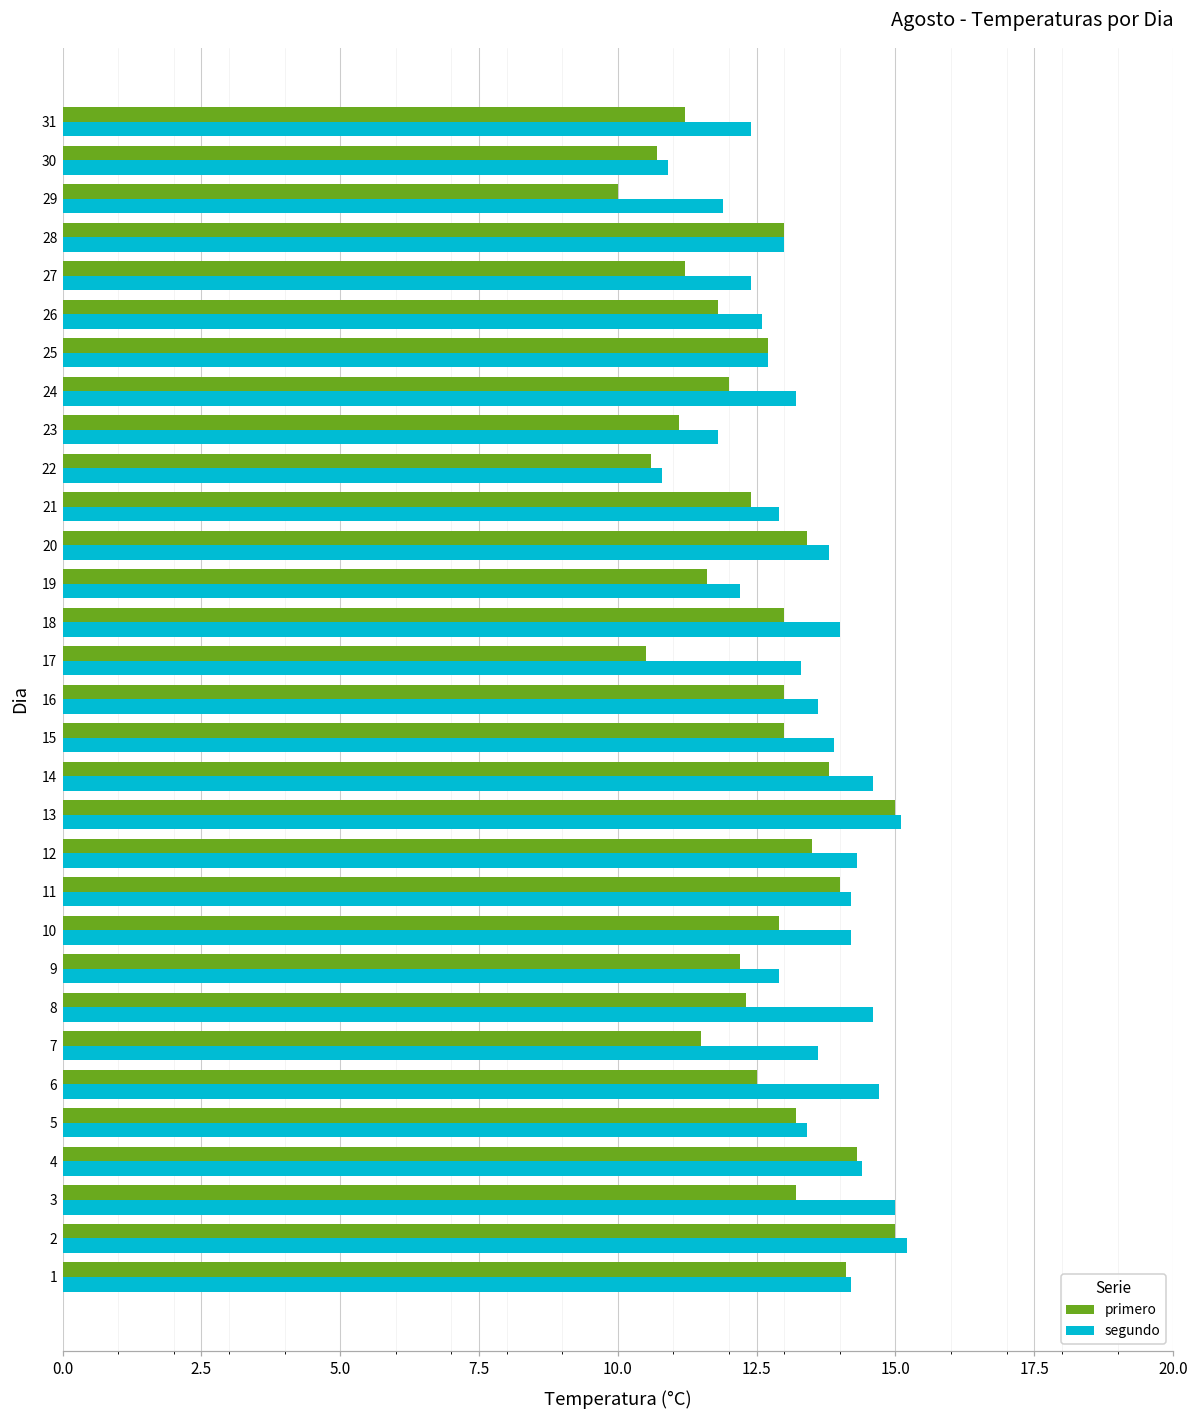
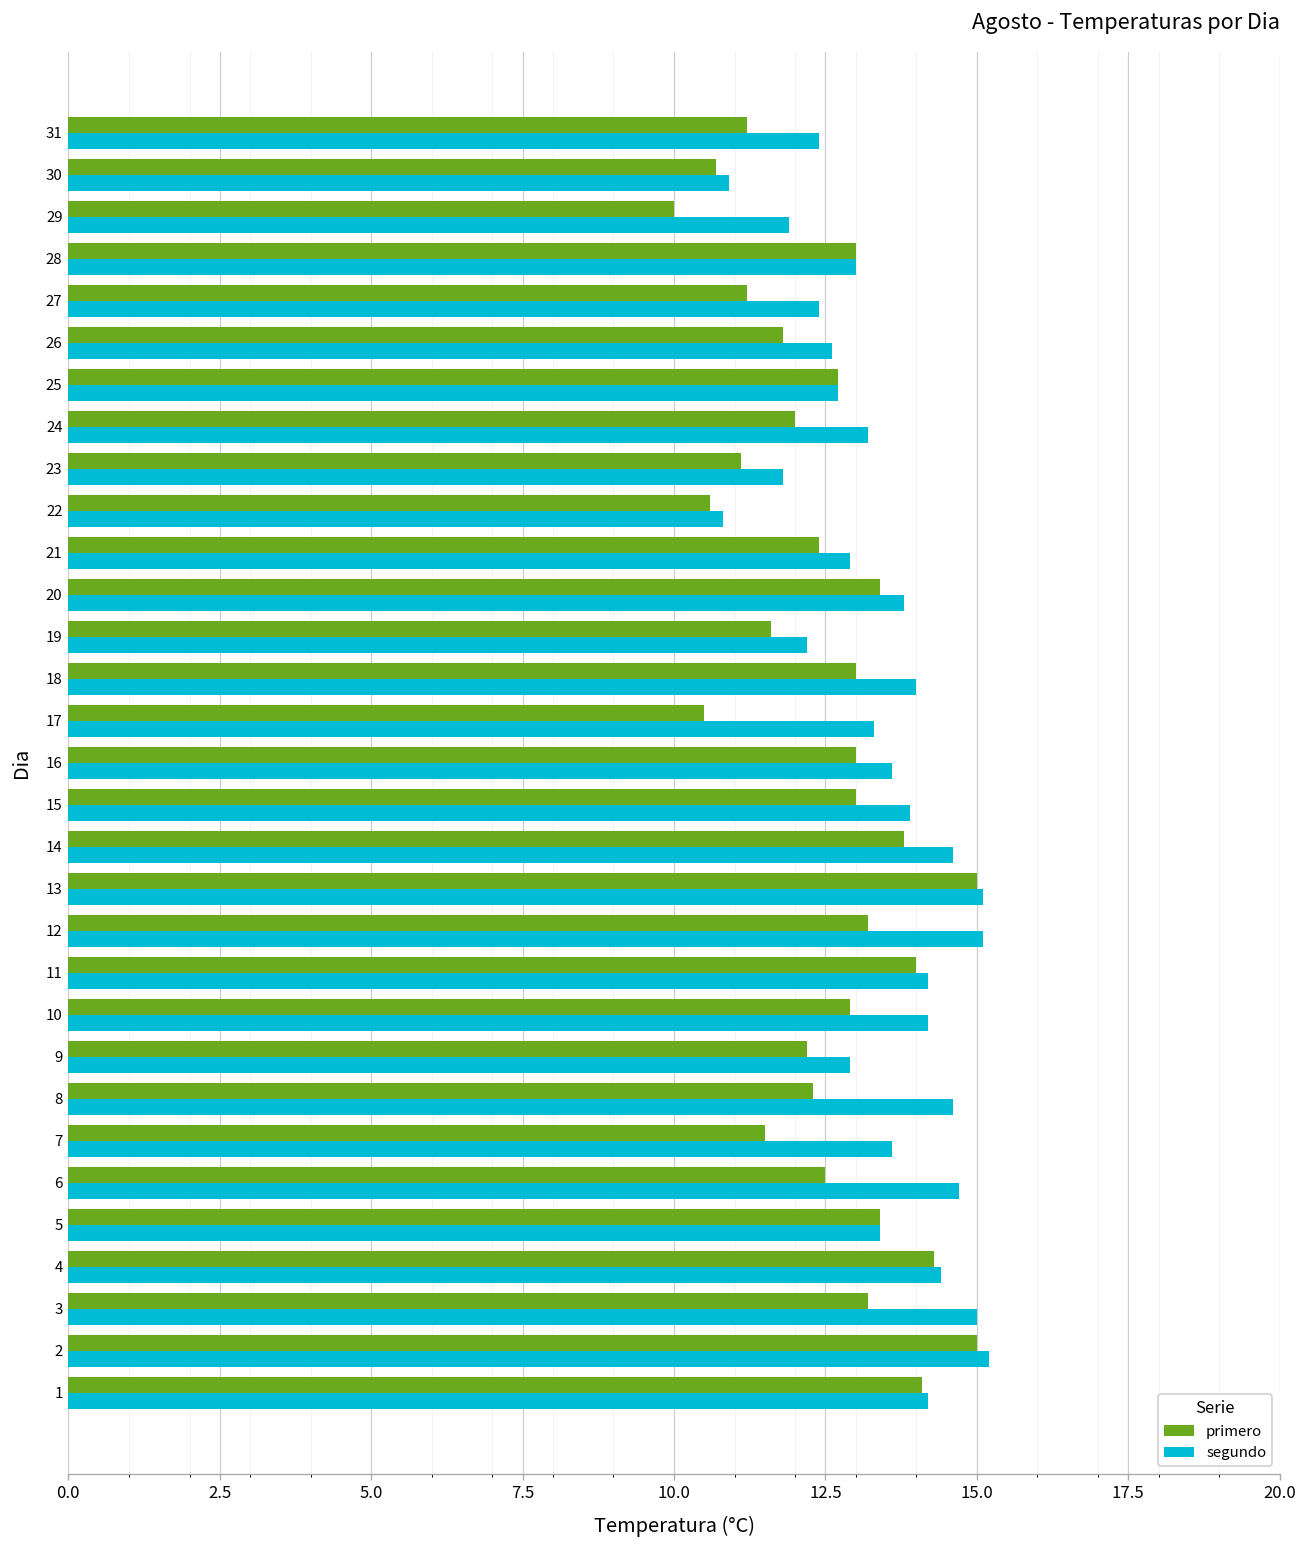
  {
    "primero": {
      "31": 11.2,
      "30": 10.7,
      "29": 10.0,
      "28": 13.0,
      "27": 11.2,
      "26": 11.8,
      "25": 12.7,
      "24": 12.0,
      "23": 11.1,
      "22": 10.6,
      "21": 12.4,
      "20": 13.4,
      "19": 11.6,
      "18": 13.0,
      "17": 10.5,
      "16": 13.0,
      "15": 13.0,
      "14": 13.8,
      "13": 15.0,
-     "12": 13.5,
+     "12": 13.2,
      "11": 14.0,
      "10": 12.9,
      "9": 12.2,
      "8": 12.3,
      "7": 11.5,
      "6": 12.5,
-     "5": 13.2,
+     "5": 13.4,
      "4": 14.3,
      "3": 13.2,
      "2": 15.0,
      "1": 14.1
    },
    "segundo": {
      "31": 12.4,
      "30": 10.9,
      "29": 11.9,
      "28": 13.0,
      "27": 12.4,
      "26": 12.6,
      "25": 12.7,
      "24": 13.2,
      "23": 11.8,
      "22": 10.8,
      "21": 12.9,
      "20": 13.8,
      "19": 12.2,
      "18": 14.0,
      "17": 13.3,
      "16": 13.6,
      "15": 13.9,
      "14": 14.6,
      "13": 15.1,
-     "12": 14.3,
+     "12": 15.1,
      "11": 14.2,
      "10": 14.2,
      "9": 12.9,
      "8": 14.6,
      "7": 13.6,
      "6": 14.7,
      "5": 13.4,
      "4": 14.4,
      "3": 15.0,
      "2": 15.2,
      "1": 14.2
    }
  }
